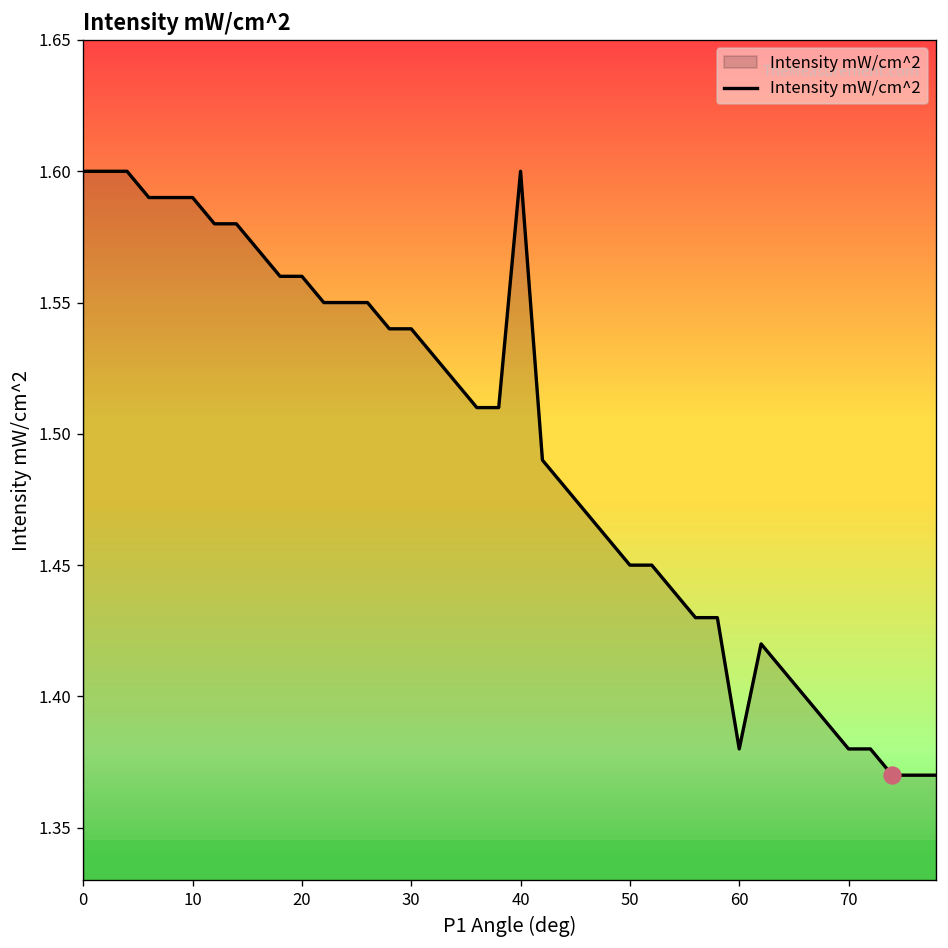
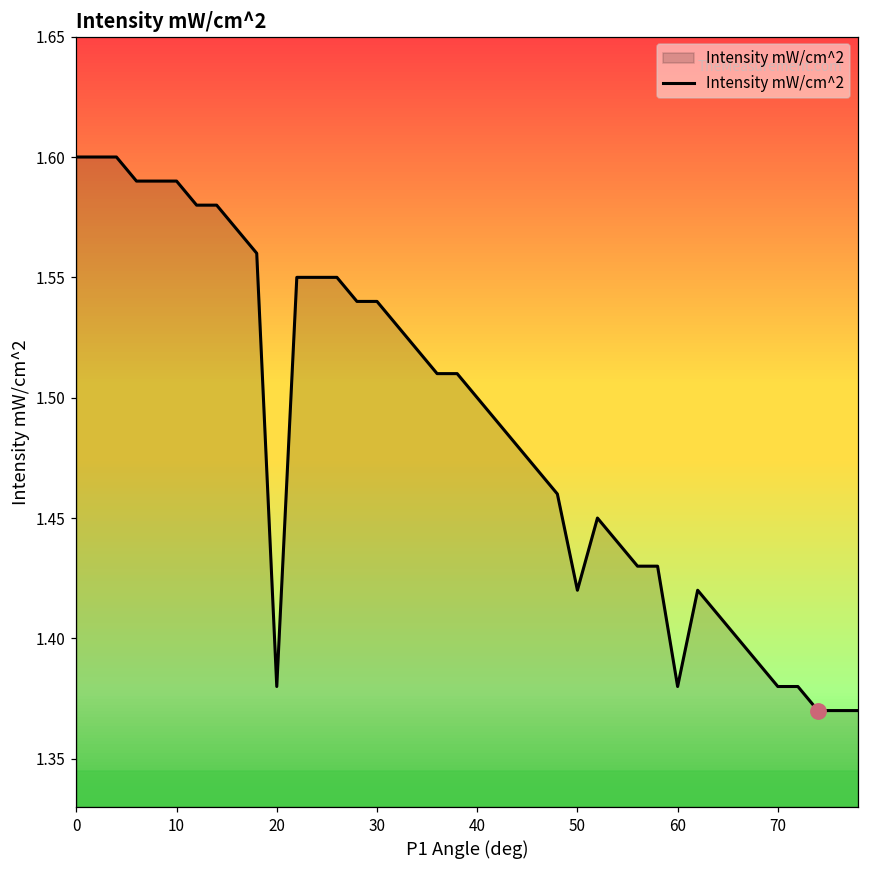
  {
    "Intensity mW/cm^2": {
      "0": 1.60,
      "10": 1.59,
-     "20": 1.56,
+     "20": 1.38,
      "30": 1.54,
-     "40": 1.6,
-     "50": 1.45,
+     "40": 1.5,
+     "50": 1.42,
      "60": 1.38,
      "70": 1.38
    }
  }
